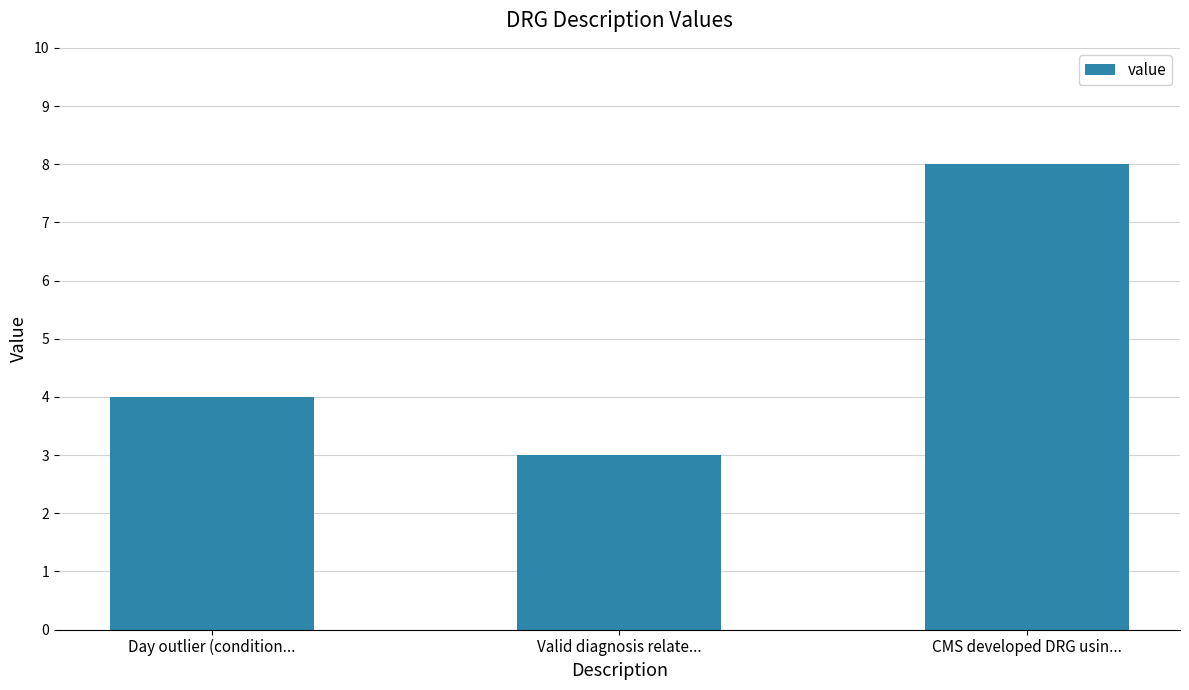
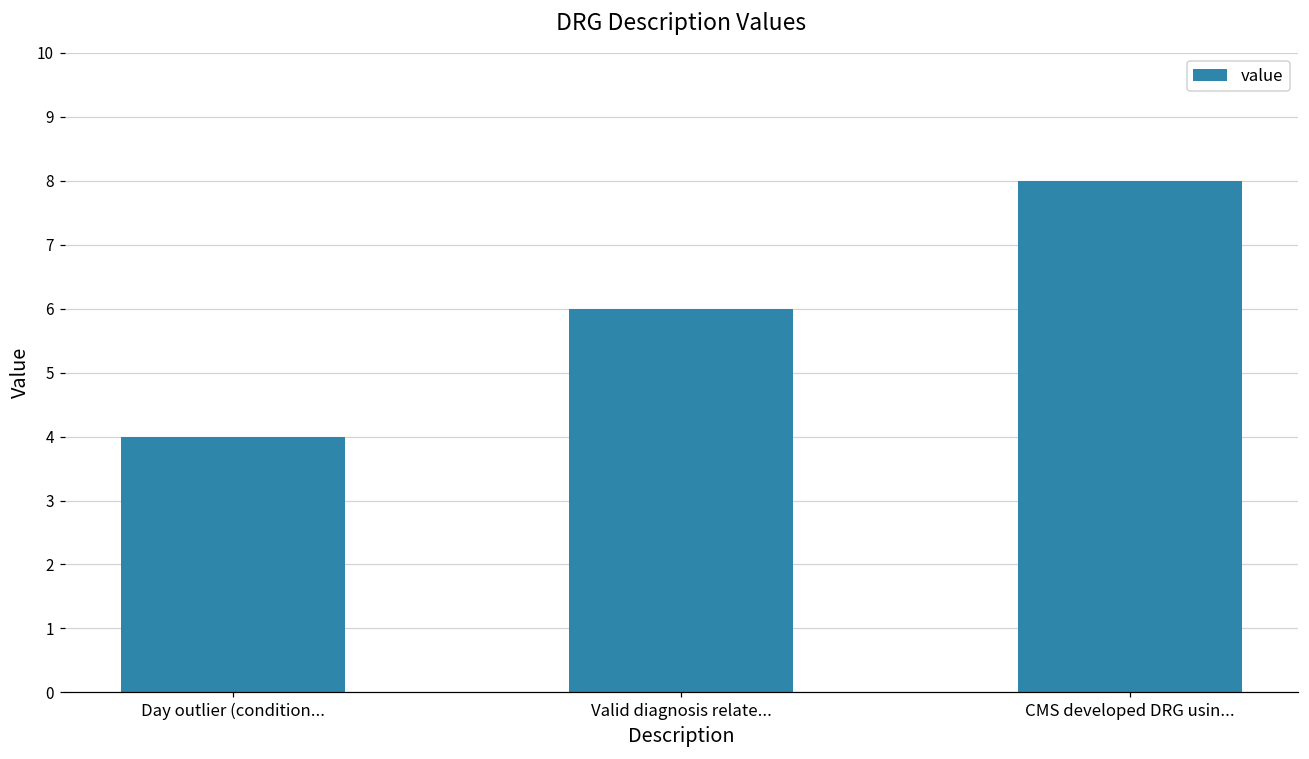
  {
    "Day outlier (condition...": 4,
-   "Valid diagnosis relate...": 3,
+   "Valid diagnosis relate...": 6,
    "CMS developed DRG usin...": 8
  }
